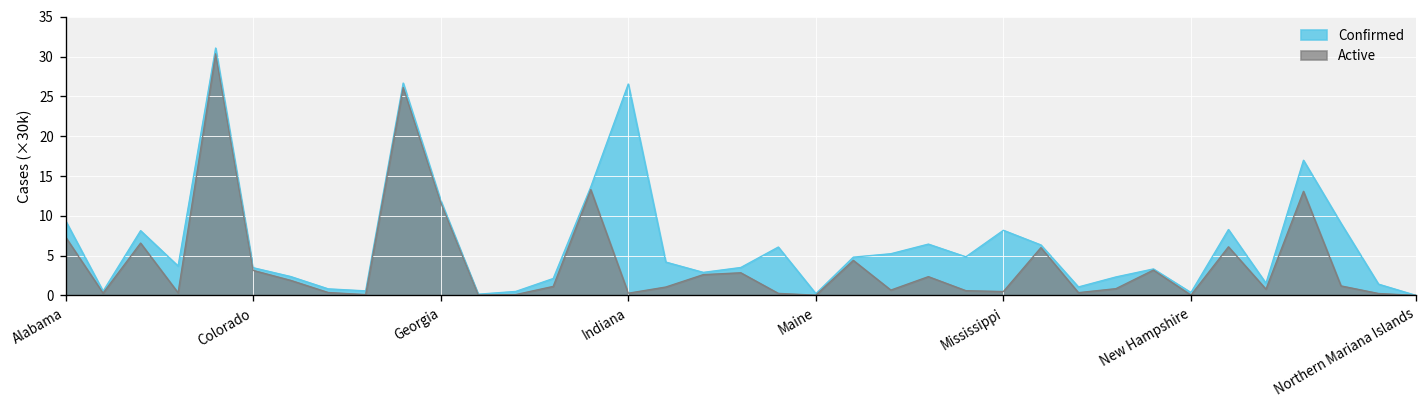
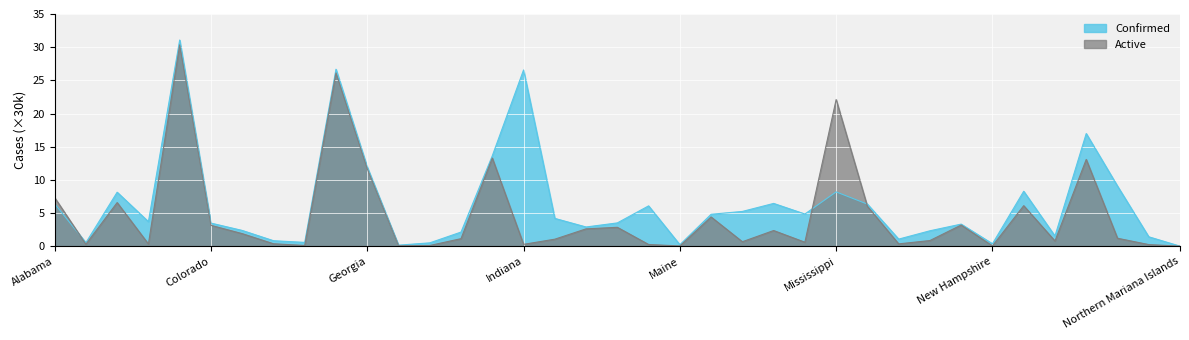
  {
    "Confirmed": {
-     "Alabama": 9,
+     "Alabama": 6,
      "Indiana": 27,
      "Mississippi": 8
    },
    "Active": {
      "Alabama": 7,
      "Indiana": 0,
-     "Mississippi": 0
+     "Mississippi": 22
    }
  }
